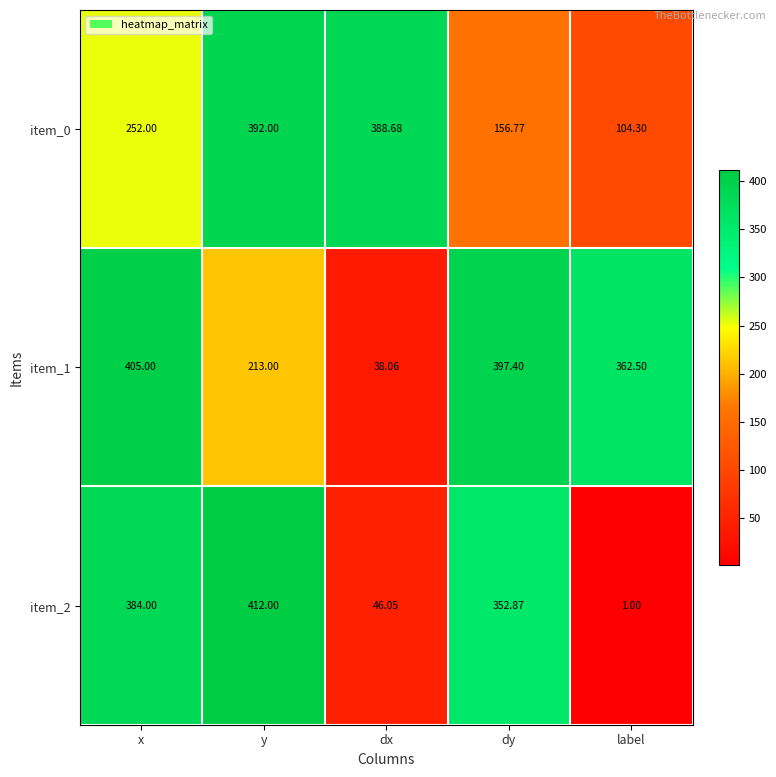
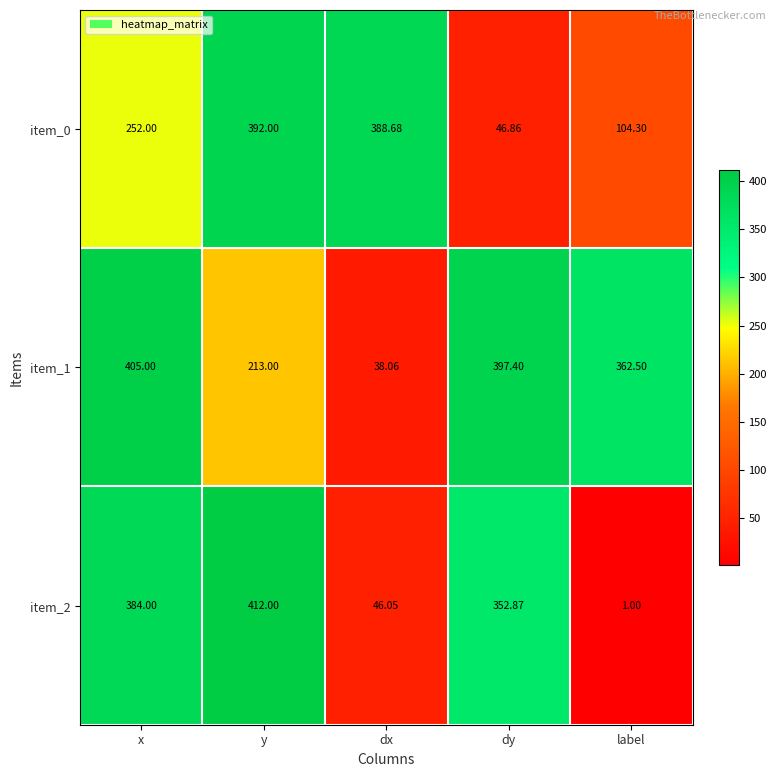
  {
    "item_0": {
      "x": 252.00,
      "y": 392.00,
      "dx": 388.68,
-     "dy": 156.77,
+     "dy": 46.86,
      "label": 104.30
    },
    "item_1": {
      "x": 405.00,
      "y": 213.00,
      "dx": 38.06,
      "dy": 397.40,
      "label": 362.50
    },
    "item_2": {
      "x": 384.00,
      "y": 412.00,
      "dx": 46.05,
      "dy": 352.87,
      "label": 1.00
    }
  }
